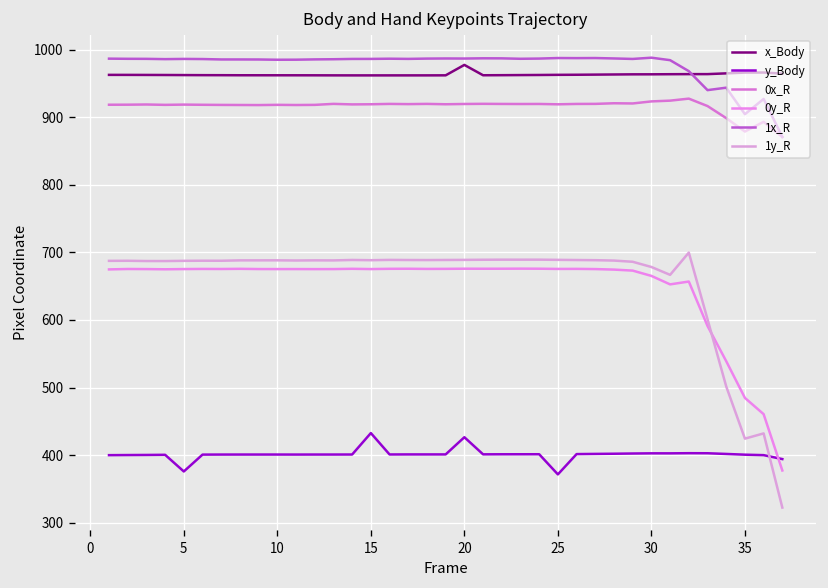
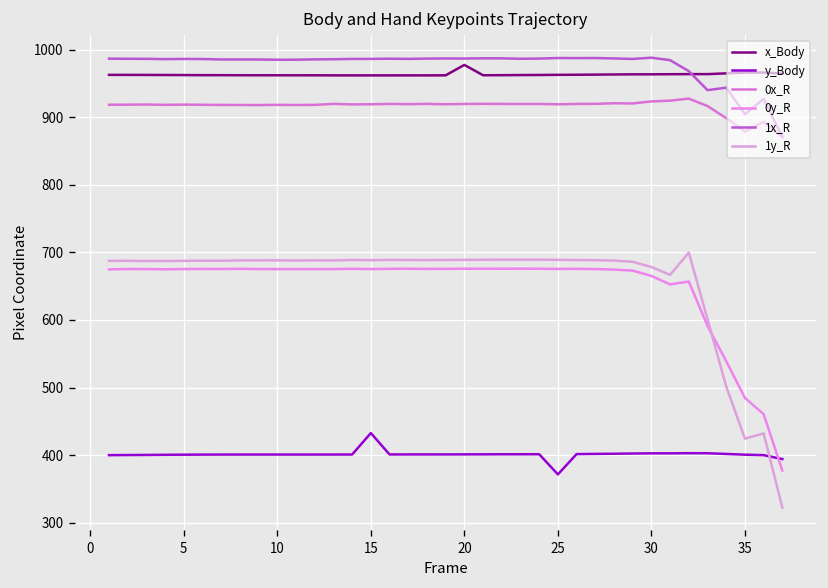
  {
    "x_Body": {
      "5": 960,
      "10": 960,
      "15": 960,
      "20": 980,
      "25": 960,
      "30": 960
    },
    "y_Body": {
-     "5": 380,
+     "5": 400,
      "10": 400,
      "15": 430,
-     "20": 430,
+     "20": 400,
      "25": 370,
      "30": 400,
      "35": 400
    }
  }
